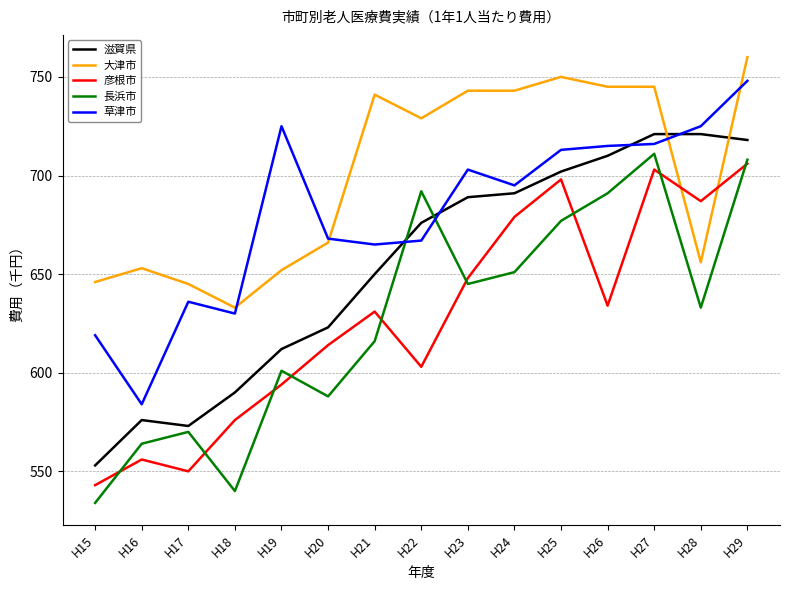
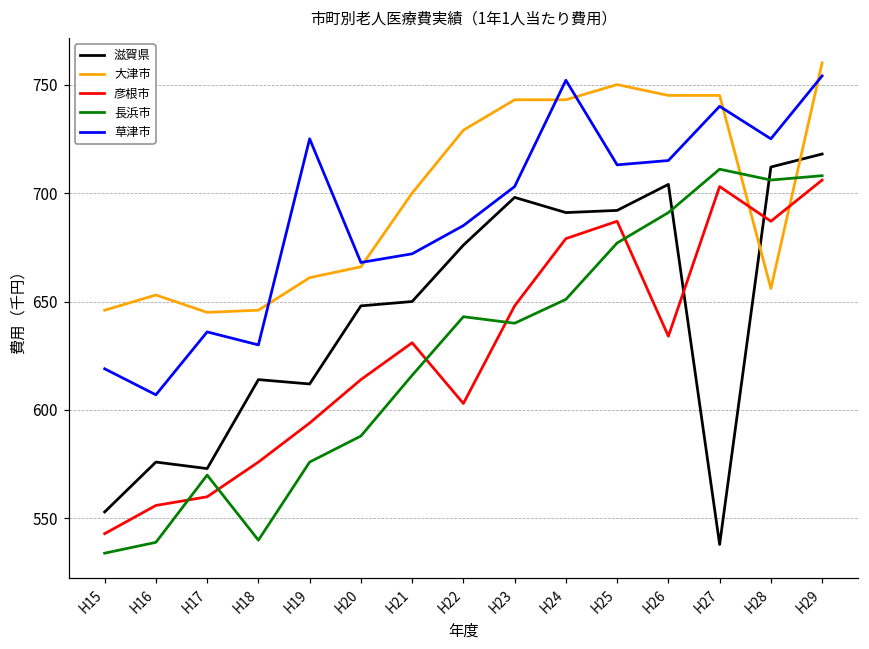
  {
    "滋賀県": {
      "H15": 553,
      "H16": 576,
      "H17": 573,
-     "H18": 590,
+     "H18": 614,
      "H19": 612,
-     "H20": 623,
+     "H20": 648,
      "H21": 650,
      "H22": 676,
-     "H23": 689,
+     "H23": 698,
      "H24": 691,
-     "H25": 702,
-     "H26": 710,
-     "H27": 721,
-     "H28": 721,
+     "H25": 692,
+     "H26": 704,
+     "H27": 538,
+     "H28": 712,
      "H29": 718
    },
    "大津市": {
      "H15": 646,
      "H16": 653,
      "H17": 645,
-     "H18": 633,
-     "H19": 652,
+     "H18": 646,
+     "H19": 661,
      "H20": 666,
-     "H21": 741,
+     "H21": 700,
      "H22": 729,
      "H23": 743,
      "H24": 743,
      "H25": 750,
      "H26": 745,
      "H27": 745,
      "H28": 656,
      "H29": 760
    },
    "彦根市": {
      "H15": 543,
      "H16": 556,
-     "H17": 550,
+     "H17": 560,
      "H18": 576,
      "H19": 594,
      "H20": 614,
      "H21": 631,
      "H22": 603,
      "H23": 648,
      "H24": 679,
-     "H25": 698,
+     "H25": 687,
      "H26": 634,
      "H27": 703,
      "H28": 687,
      "H29": 706
    },
    "長浜市": {
      "H15": 534,
-     "H16": 564,
+     "H16": 539,
      "H17": 570,
      "H18": 540,
-     "H19": 601,
+     "H19": 576,
      "H20": 588,
      "H21": 616,
-     "H22": 692,
-     "H23": 645,
+     "H22": 643,
+     "H23": 640,
      "H24": 651,
      "H25": 677,
      "H26": 691,
      "H27": 711,
-     "H28": 633,
+     "H28": 706,
      "H29": 708
    },
    "草津市": {
      "H15": 619,
-     "H16": 584,
+     "H16": 607,
      "H17": 636,
      "H18": 630,
      "H19": 725,
      "H20": 668,
-     "H21": 665,
-     "H22": 667,
+     "H21": 672,
+     "H22": 685,
      "H23": 703,
-     "H24": 695,
+     "H24": 752,
      "H25": 713,
      "H26": 715,
-     "H27": 716,
+     "H27": 740,
      "H28": 725,
-     "H29": 748
+     "H29": 754
    }
  }
